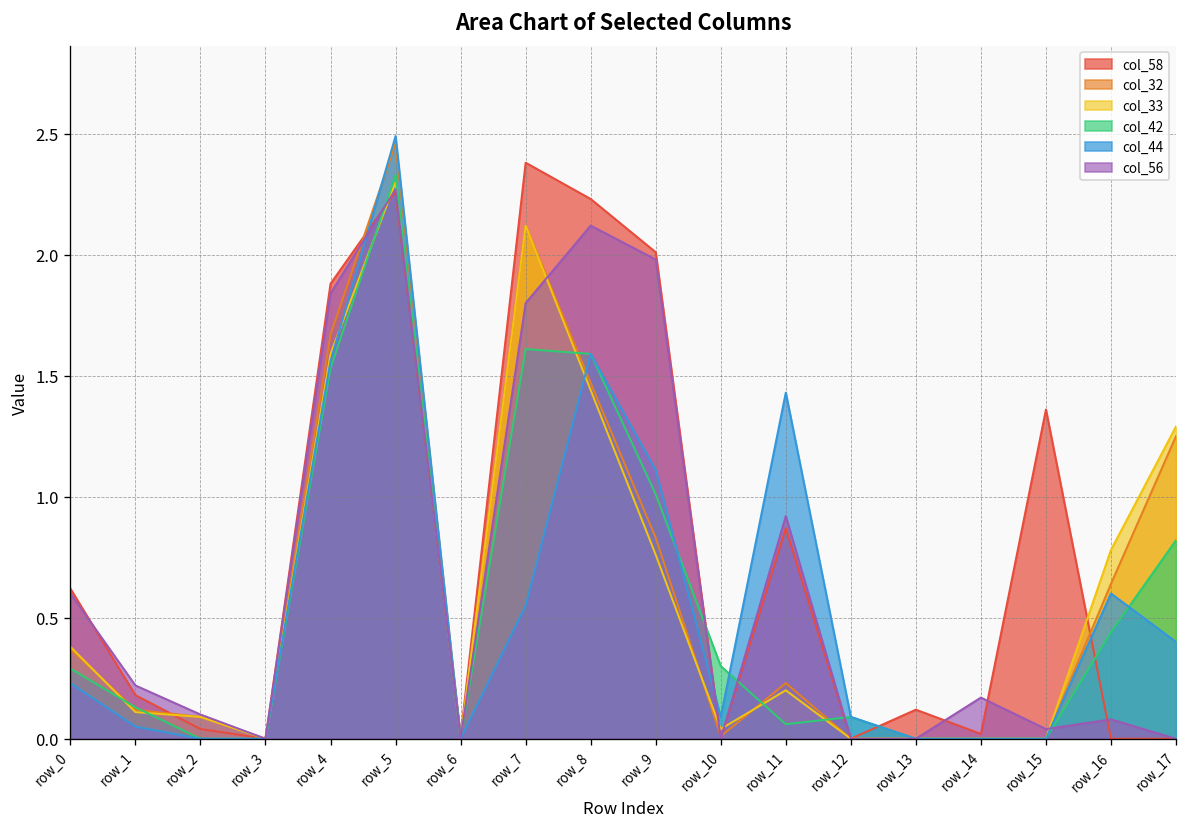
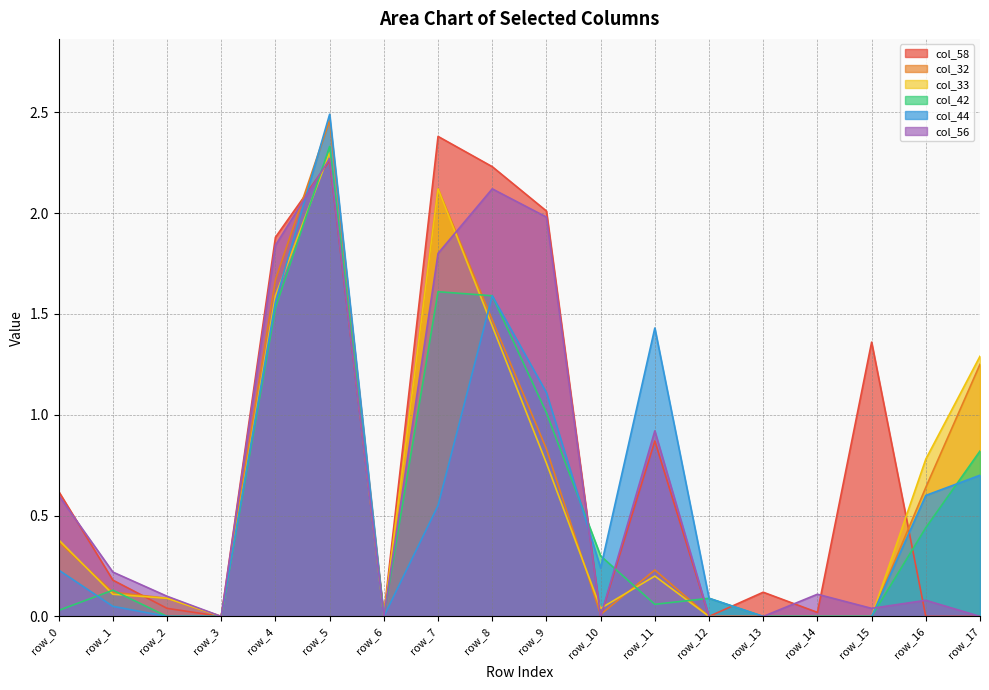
  {
    "col_33": {
      "row_4": 1.59,
      "row_5": 2.30,
      "row_8": 1.44,
      "row_9": 0.76,
      "row_10": 0.04,
      "row_11": 0.20,
      "row_16": 0.78,
      "row_17": 1.29
    },
    "col_42": {
-     "row_0": 0.29,
+     "row_0": 0.03,
      "row_4": 1.53,
      "row_5": 2.33,
      "row_7": 1.61,
      "row_9": 1.01,
      "row_10": 0.30,
      "row_11": 0.06,
      "row_16": 0.44,
      "row_17": 0.82
    },
    "col_44": {
      "row_0": 0.23,
      "row_1": 0.05,
      "row_4": 1.56,
      "row_5": 2.49,
      "row_7": 0.55,
      "row_9": 1.11,
-     "row_10": 0.09,
+     "row_10": 0.24,
      "row_11": 1.43,
      "row_16": 0.60,
-     "row_17": 0.4
+     "row_17": 0.7
    },
    "col_56": {
      "row_0": 0.60,
      "row_1": 0.22,
      "row_4": 1.84,
      "row_7": 1.80,
      "row_8": 2.12,
      "row_9": 1.98,
      "row_11": 0.92,
-     "row_14": 0.17,
+     "row_14": 0.11,
      "row_15": 0.04,
      "row_16": 0.08
    }
  }
